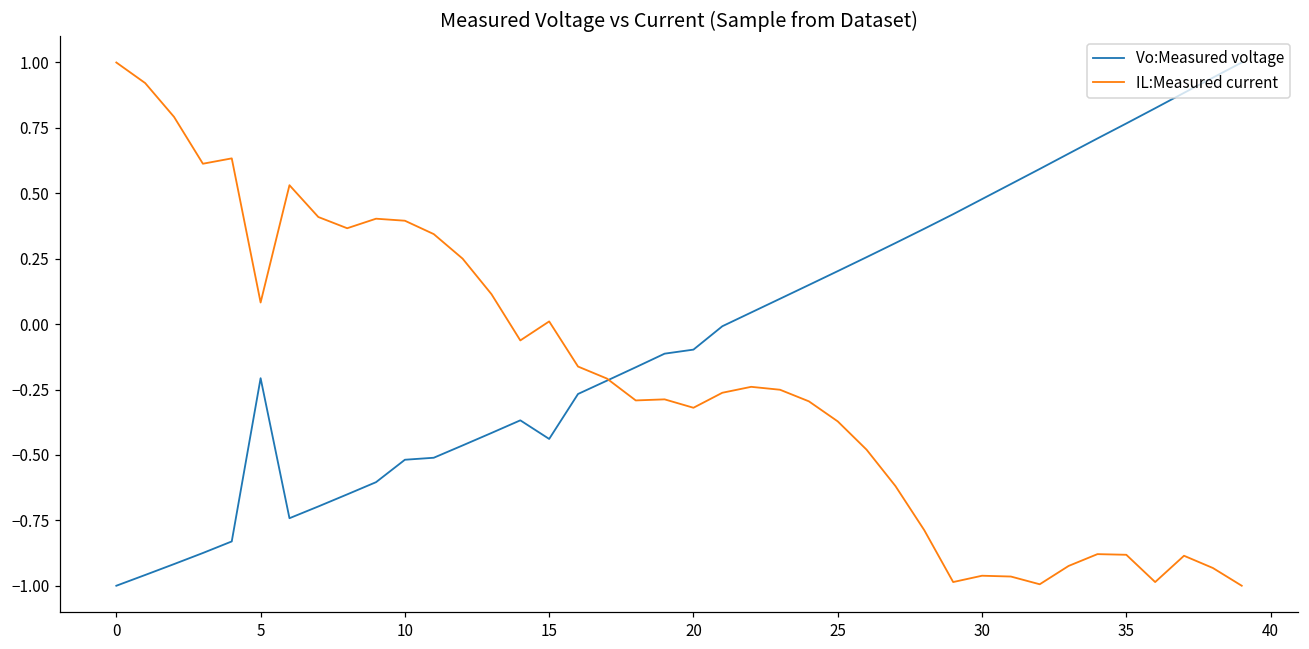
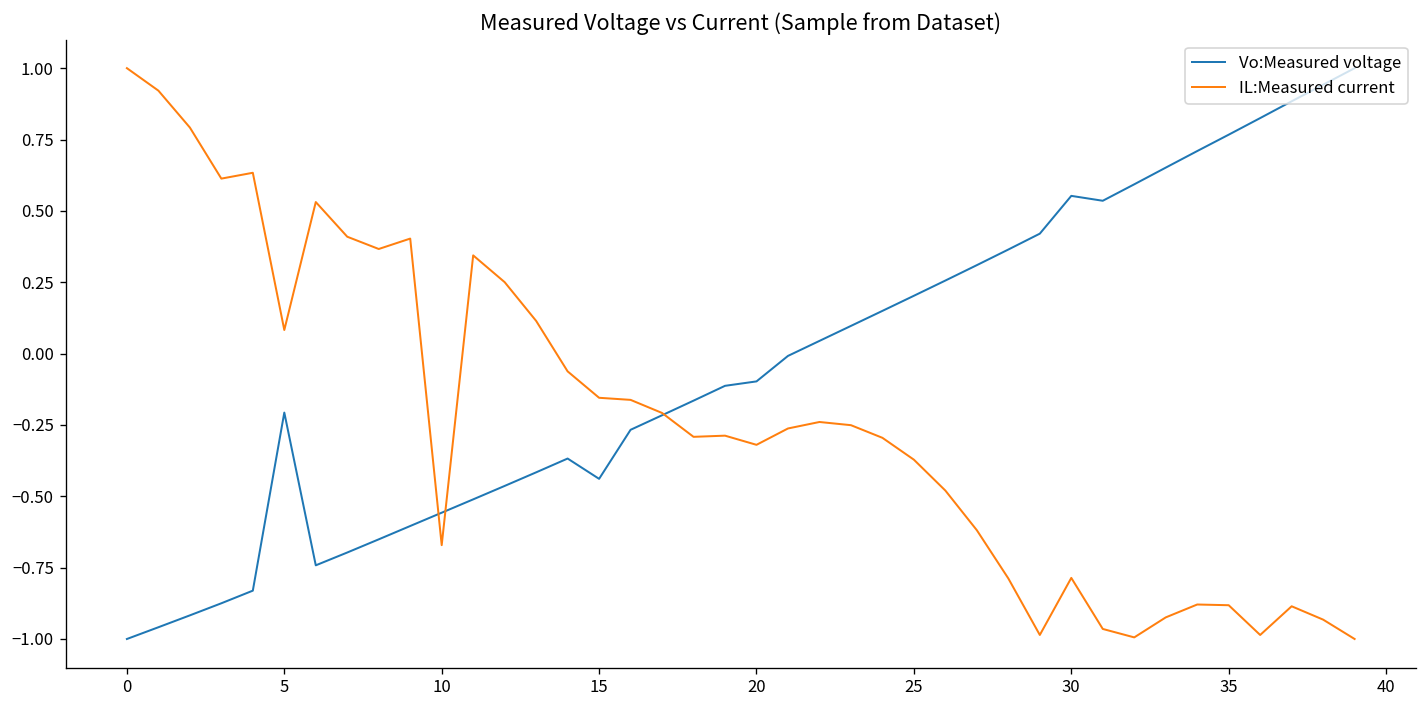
  {
    "Vo:Measured voltage": {
      "0": -1.00,
      "5": -0.21,
-     "10": -0.52,
+     "10": -0.56,
      "15": -0.44,
      "20": -0.10,
      "25": 0.20,
-     "30": 0.48,
+     "30": 0.55,
      "35": 0.77
    },
    "IL:Measured current": {
      "0": 1.00,
      "5": 0.08,
-     "10": 0.40,
-     "15": 0.01,
+     "10": -0.67,
+     "15": -0.15,
      "20": -0.32,
      "25": -0.37,
-     "30": -0.96,
+     "30": -0.79,
      "35": -0.88
    }
  }
